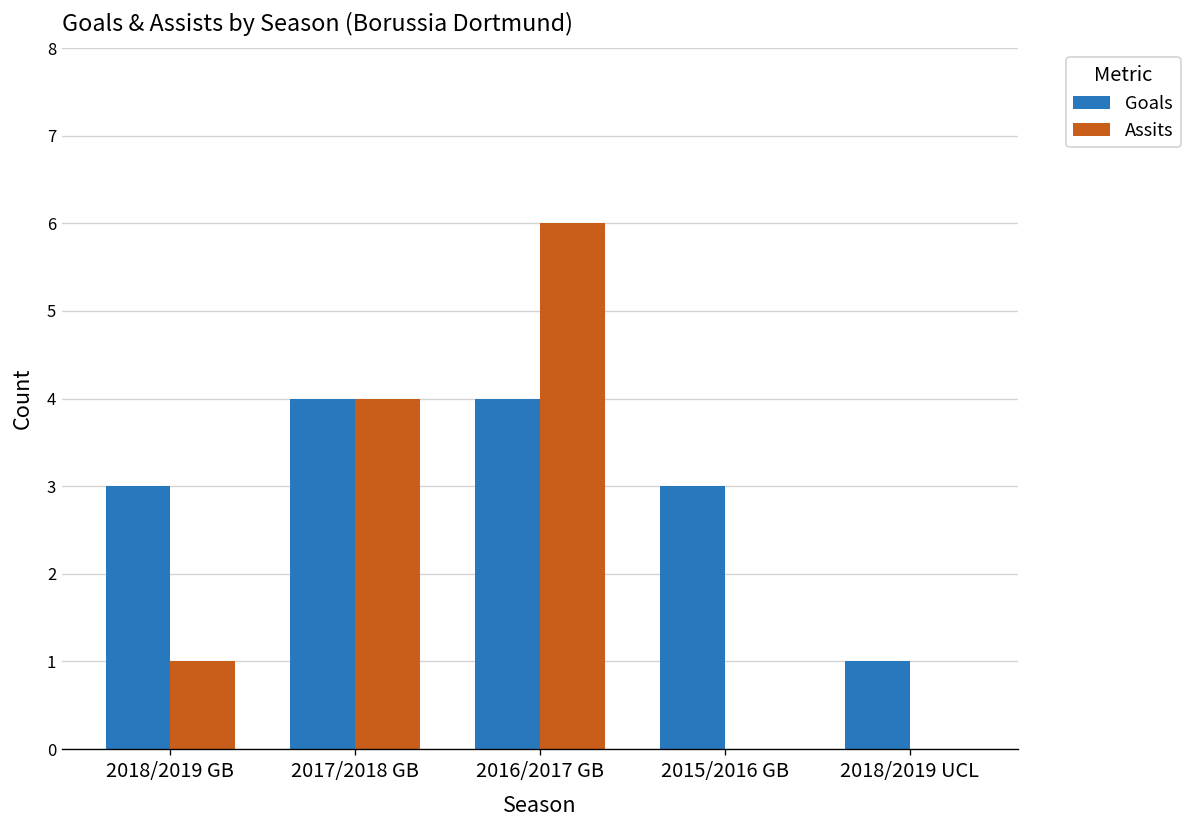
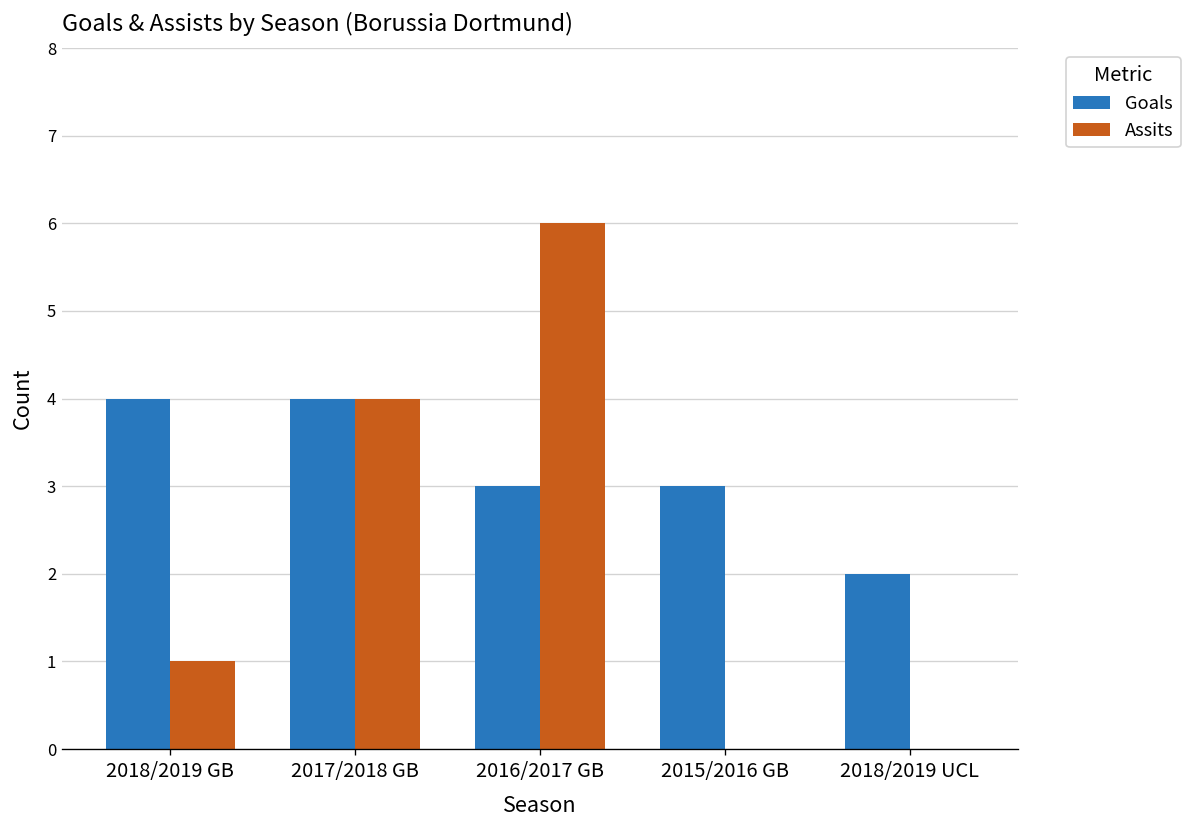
  {
    "Goals": {
-     "2018/2019 GB": 3,
+     "2018/2019 GB": 4,
      "2017/2018 GB": 4,
-     "2016/2017 GB": 4,
+     "2016/2017 GB": 3,
      "2015/2016 GB": 3,
-     "2018/2019 UCL": 1
+     "2018/2019 UCL": 2
    },
    "Assits": {
      "2018/2019 GB": 1,
      "2017/2018 GB": 4,
      "2016/2017 GB": 6,
      "2015/2016 GB": 0,
      "2018/2019 UCL": 0
    }
  }
